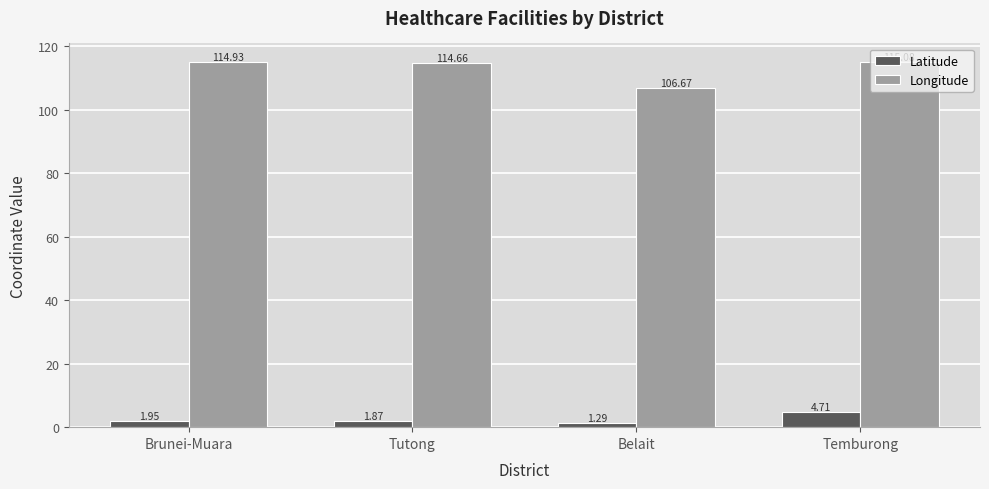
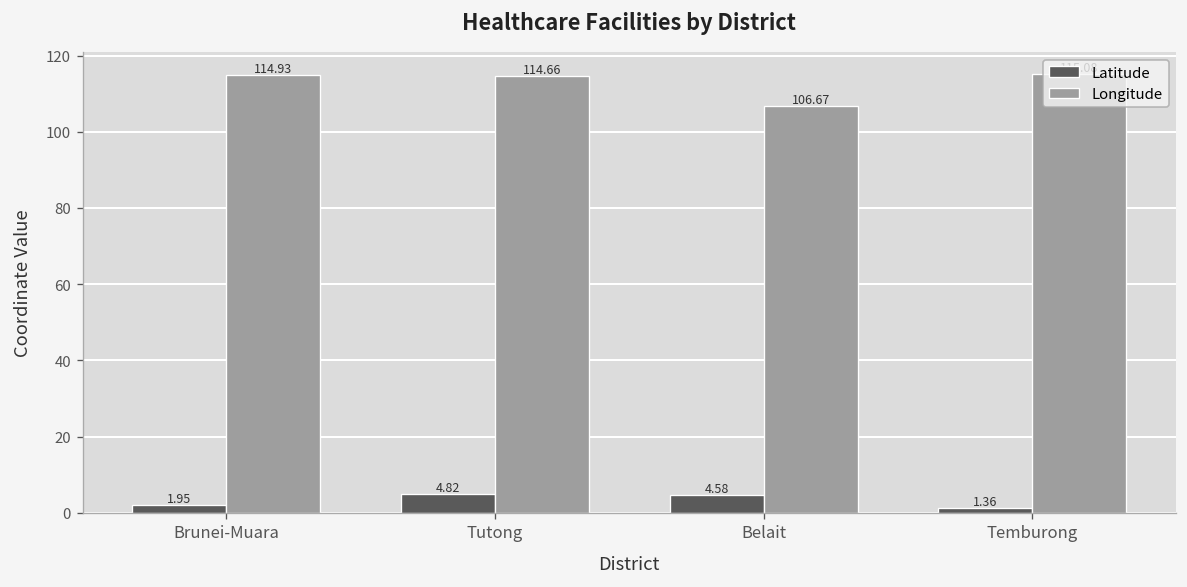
  {
    "Latitude": {
      "Brunei-Muara": 1.95,
-     "Tutong": 1.87,
-     "Belait": 1.29,
-     "Temburong": 4.71
+     "Tutong": 4.82,
+     "Belait": 4.58,
+     "Temburong": 1.36
    },
    "Longitude": {
      "Brunei-Muara": 114.93,
      "Tutong": 114.66,
      "Belait": 106.67
    }
  }
